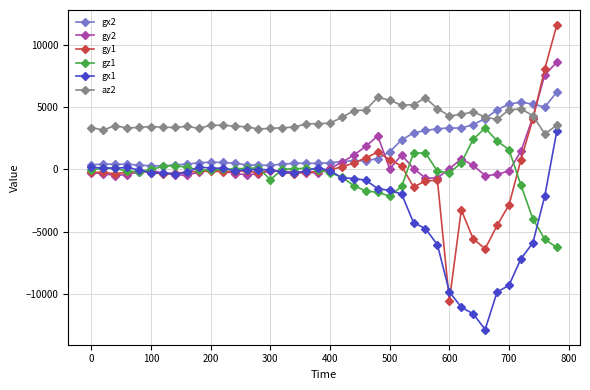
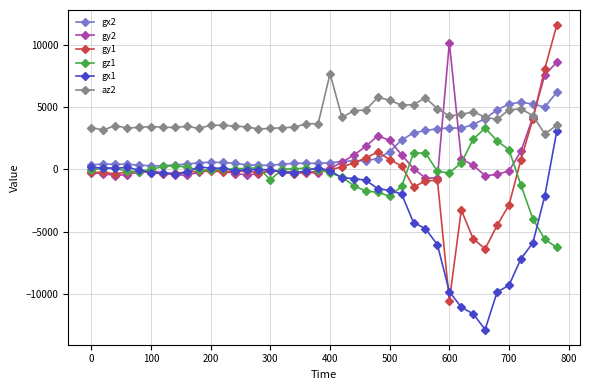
  {
    "gx2": {
      "0": 400,
      "100": 300,
      "200": 600,
      "300": 300,
      "400": 500,
      "500": 1400,
      "600": 3300,
      "700": 5200
    },
    "gy2": {
-     "500": 0,
-     "600": 0,
+     "500": 2300,
+     "600": 10200,
      "700": -100
    },
    "gy1": {
      "500": 800,
      "600": -10600,
      "700": -2900
    },
    "gz1": {
      "300": -800,
      "500": -2200,
      "600": -300,
      "700": 1600
    },
    "gx1": {
      "500": -1700,
      "600": -9800,
      "700": -9300
    },
    "az2": {
      "0": 3300,
      "100": 3400,
      "200": 3500,
      "300": 3300,
-     "400": 3700,
+     "400": 7700,
      "500": 5500,
      "600": 4300,
      "700": 4800
    }
  }
